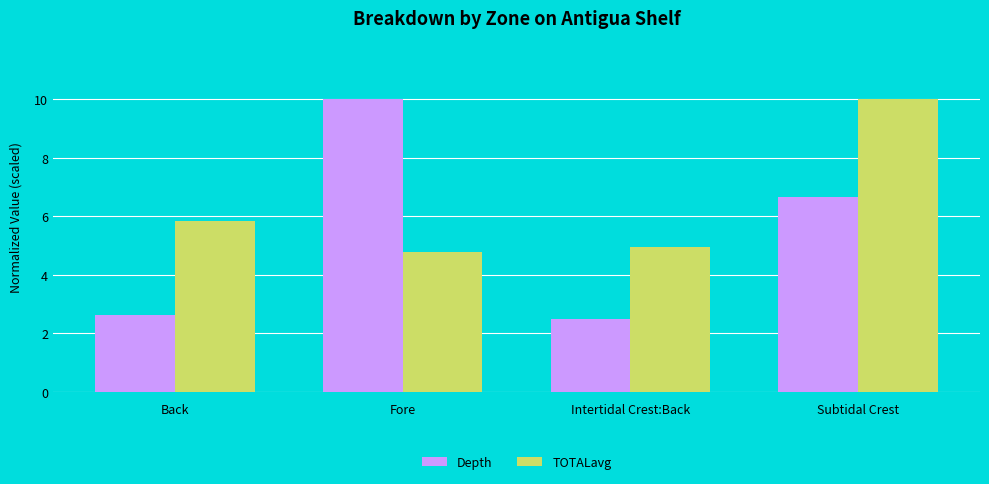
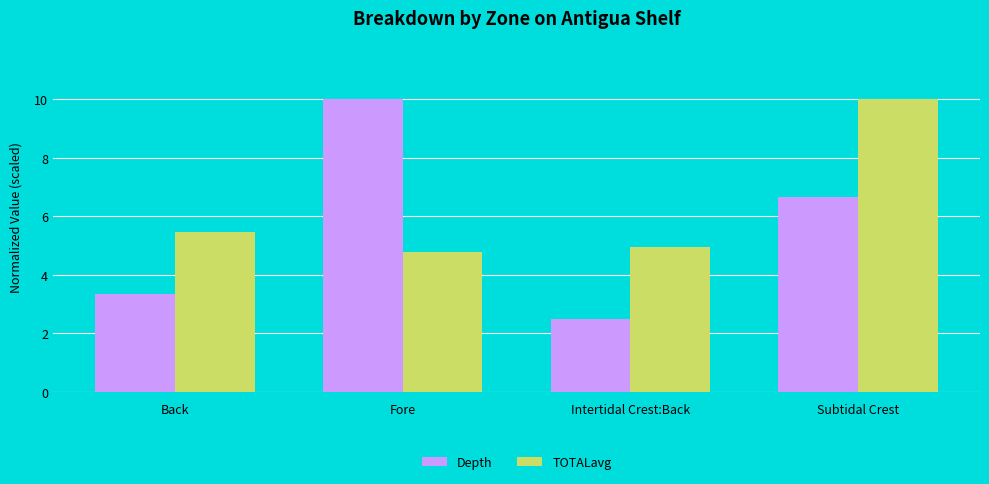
  {
    "Depth": {
-     "Back": 2.6,
+     "Back": 3.3,
      "Fore": 10.0,
      "Intertidal Crest:Back": 2.5,
      "Subtidal Crest": 6.7
    },
    "TOTALavg": {
-     "Back": 5.9,
+     "Back": 5.5,
      "Fore": 4.8,
      "Intertidal Crest:Back": 5.0,
      "Subtidal Crest": 10.0
    }
  }
